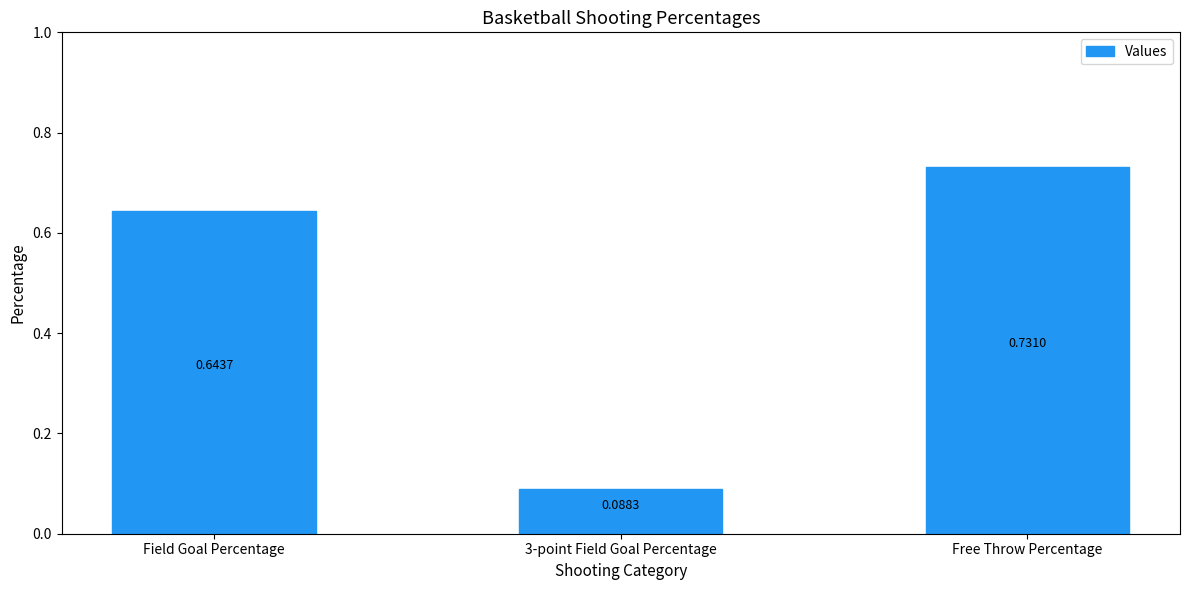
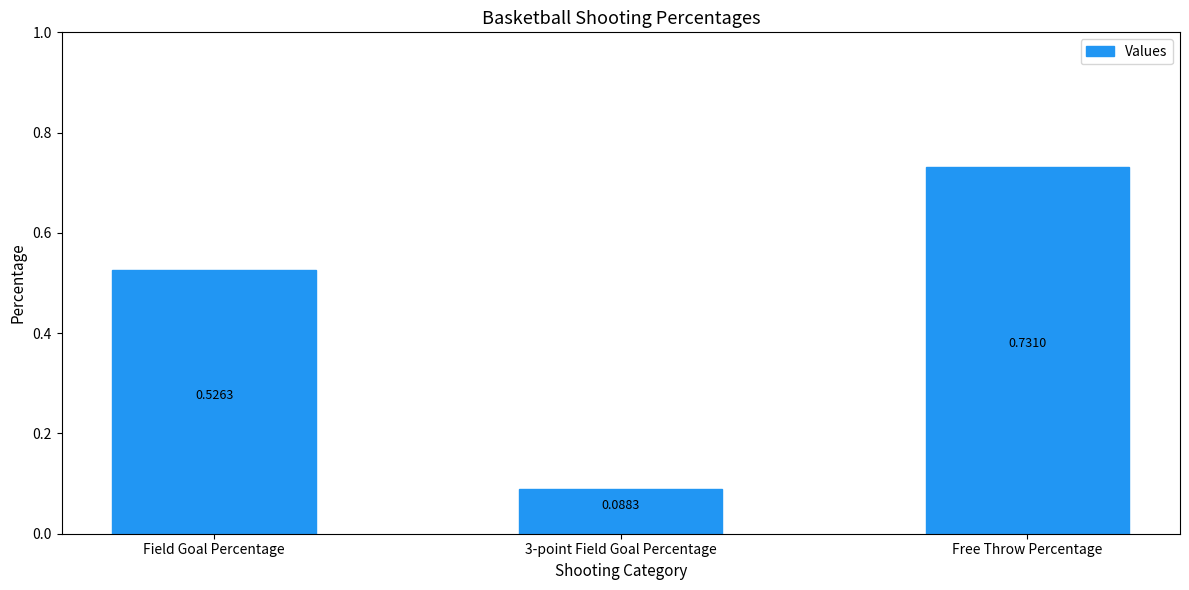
  {
-   "Field Goal Percentage": 0.6437,
+   "Field Goal Percentage": 0.5263,
    "3-point Field Goal Percentage": 0.0883,
    "Free Throw Percentage": 0.7310
  }
